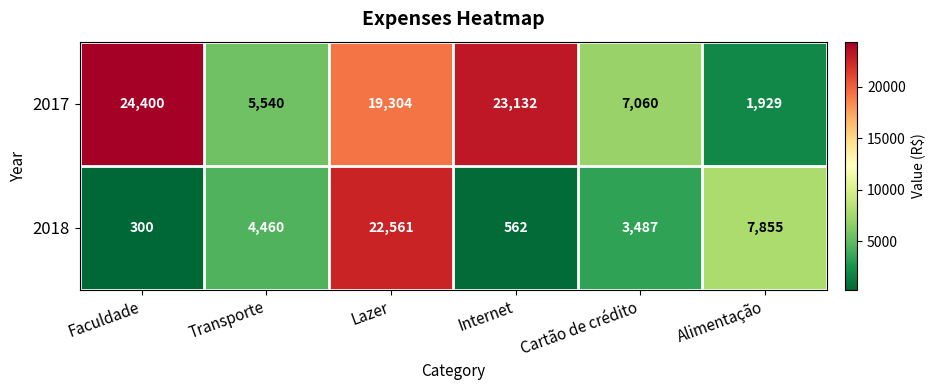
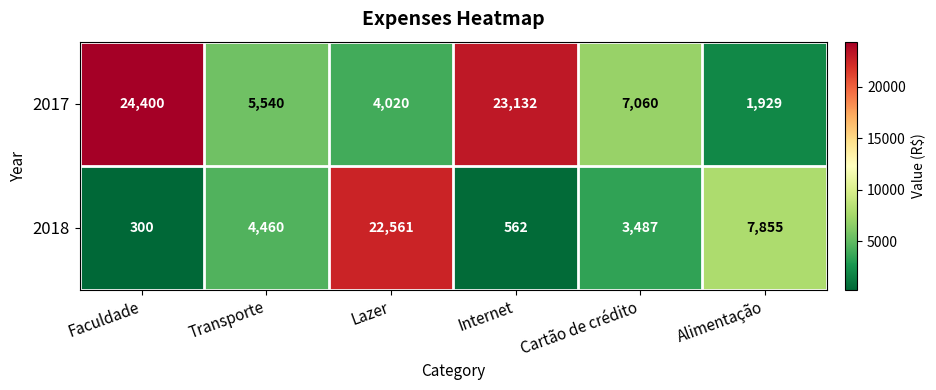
  {
    "2017": {
      "Faculdade": "24,400",
      "Transporte": "5,540",
-     "Lazer": "19,304",
+     "Lazer": "4,020",
      "Internet": "23,132",
      "Cartão de crédito": "7,060",
      "Alimentação": "1,929"
    },
    "2018": {
      "Faculdade": "300",
      "Transporte": "4,460",
      "Lazer": "22,561",
      "Internet": "562",
      "Cartão de crédito": "3,487",
      "Alimentação": "7,855"
    }
  }
